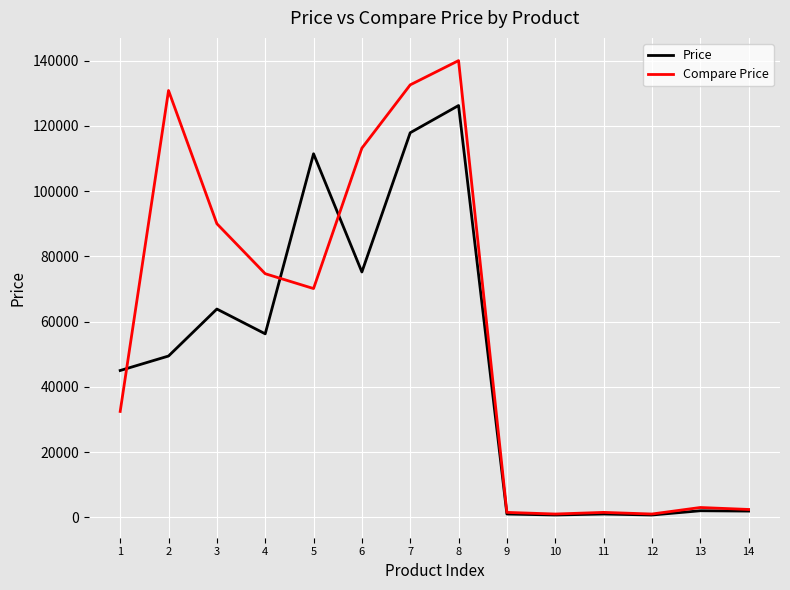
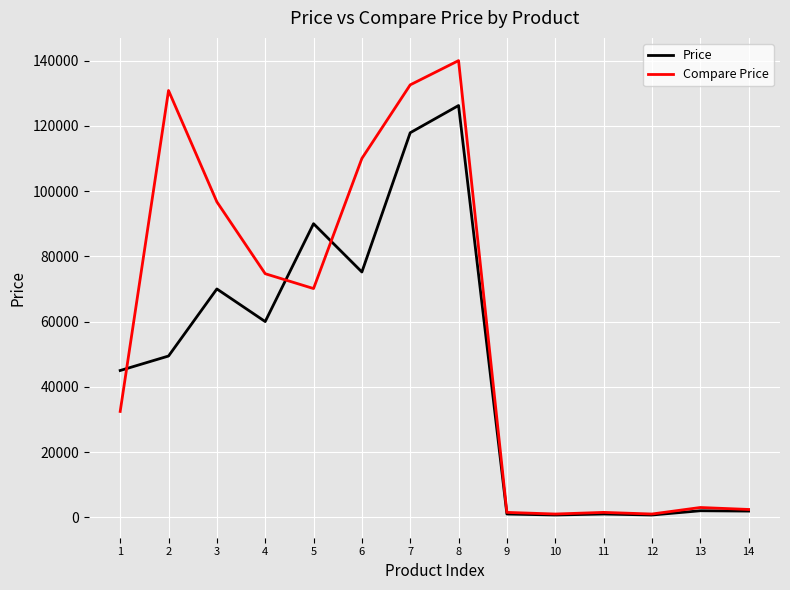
  {
    "Price": {
      "1": 45000,
      "2": 49000,
-     "3": 64000,
-     "4": 56000,
-     "5": 111000,
+     "3": 70000,
+     "4": 60000,
+     "5": 90000,
      "6": 75000,
      "7": 118000,
      "8": 126000,
      "13": 2000
    },
    "Compare Price": {
      "1": 32000,
      "2": 131000,
-     "3": 90000,
+     "3": 97000,
      "4": 75000,
      "5": 70000,
-     "6": 113000,
+     "6": 110000,
      "7": 133000,
      "8": 140000,
      "13": 3000
    }
  }
